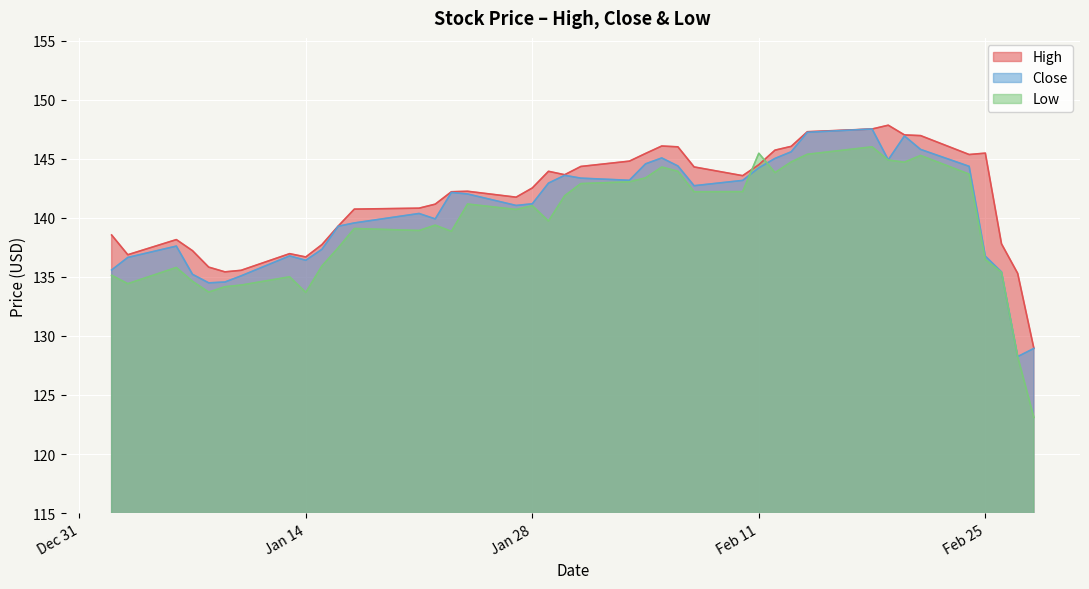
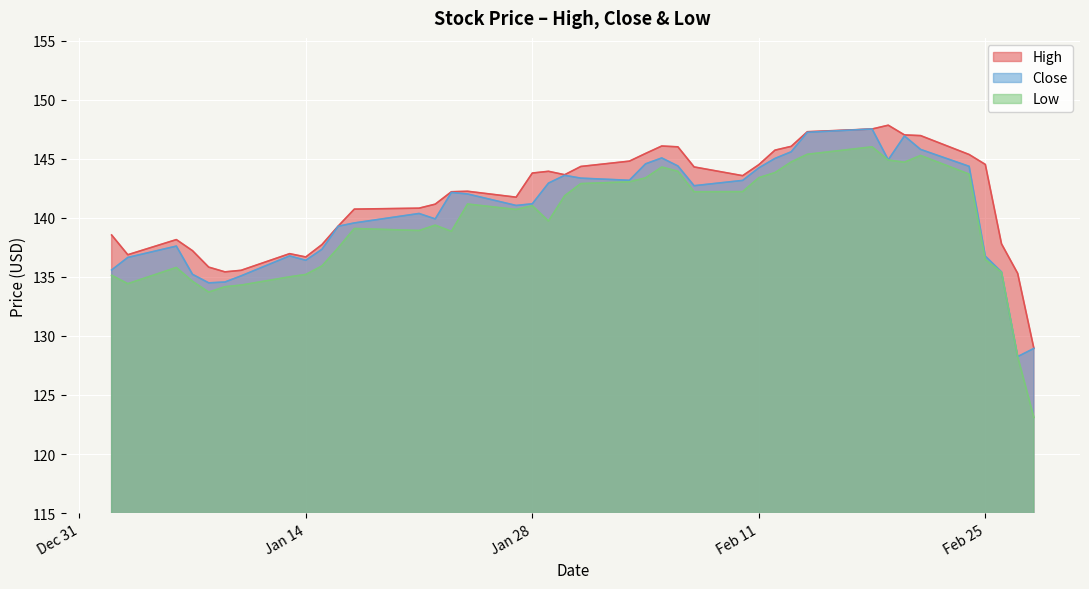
  {
    "High": {
      "Jan 14": 136.7,
-     "Jan 28": 142.5,
+     "Jan 28": 143.8,
      "Feb 11": 144.5,
-     "Feb 25": 145.5
+     "Feb 25": 144.5
    },
    "Close": {
      "Jan 14": 136.4,
      "Feb 11": 144.2,
      "Feb 25": 136.8
    },
    "Low": {
-     "Jan 14": 133.7,
-     "Feb 11": 145.5,
+     "Jan 14": 135.2,
+     "Feb 11": 143.4,
      "Feb 25": 136.5
    }
  }
